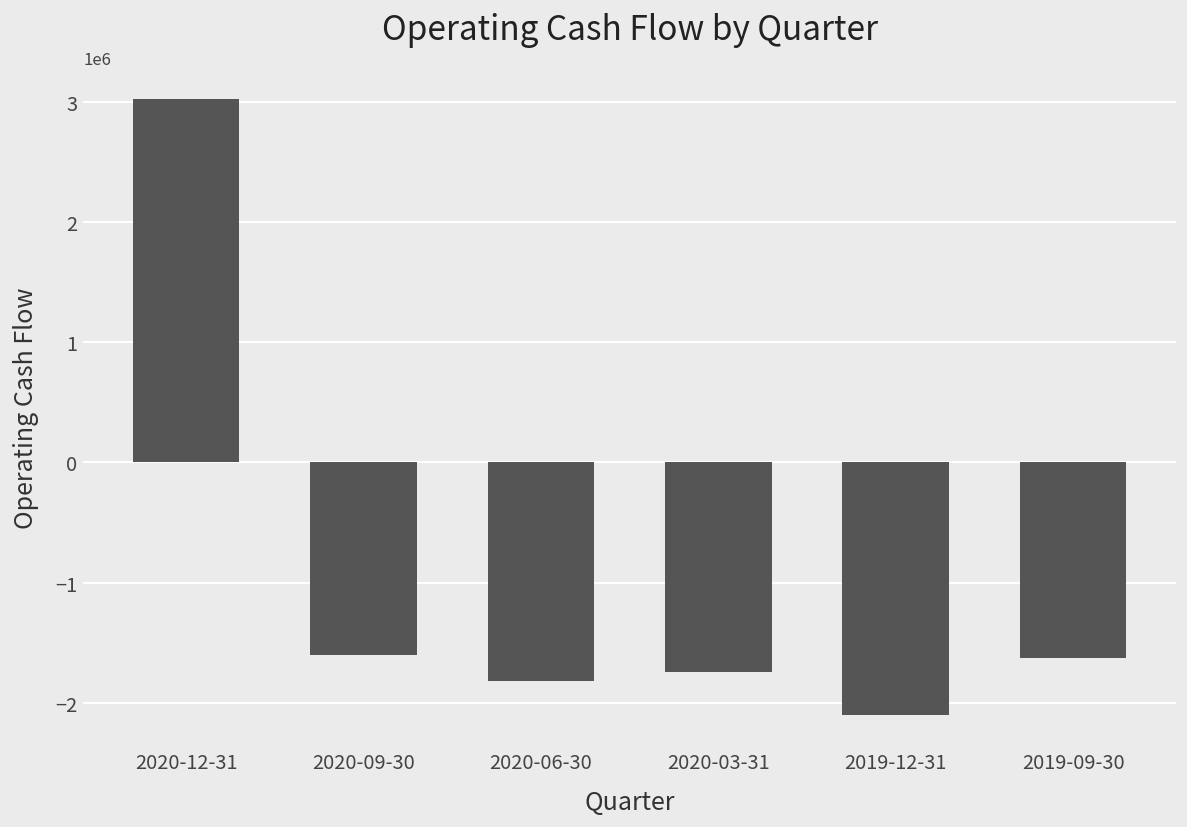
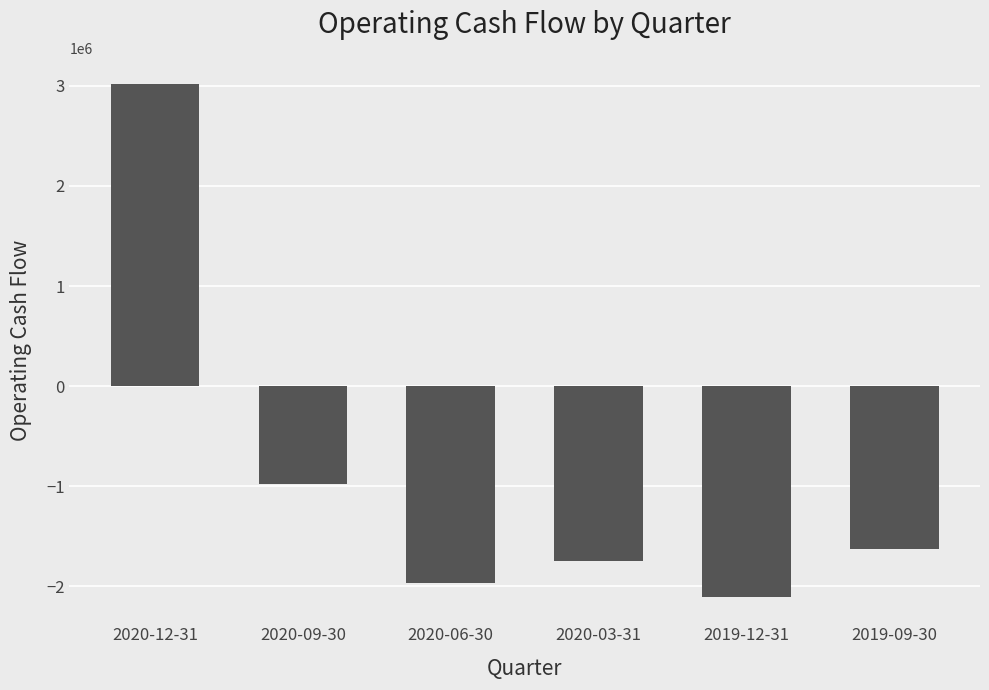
  {
    "2020-12-31": 3020000,
-   "2020-09-30": -1600000,
-   "2020-06-30": -1820000,
+   "2020-09-30": -970000,
+   "2020-06-30": -1970000,
    "2020-03-31": -1750000,
    "2019-12-31": -2100000,
    "2019-09-30": -1630000
  }
